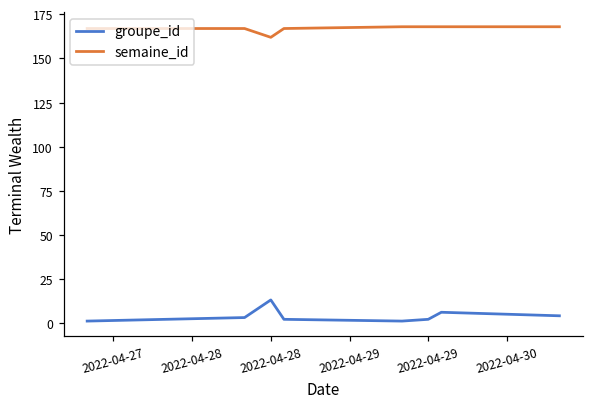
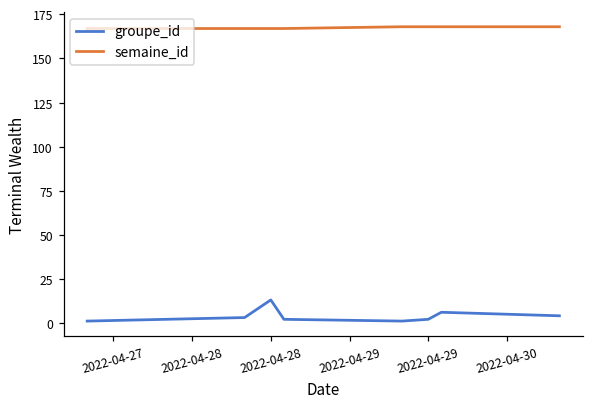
  {
    "groupe_id": {
      "2022-04-28": 13,
      "2022-04-29": 2
    },
    "semaine_id": {
-     "2022-04-28": 162,
+     "2022-04-28": 167,
      "2022-04-29": 168
    }
  }
